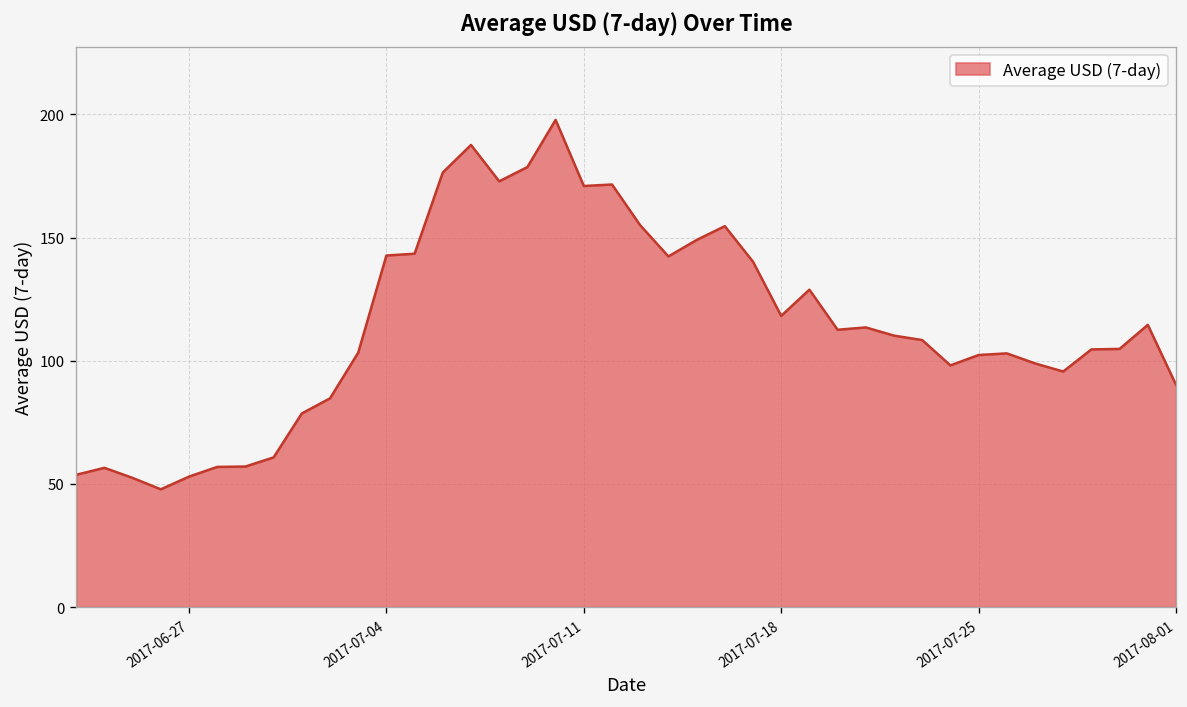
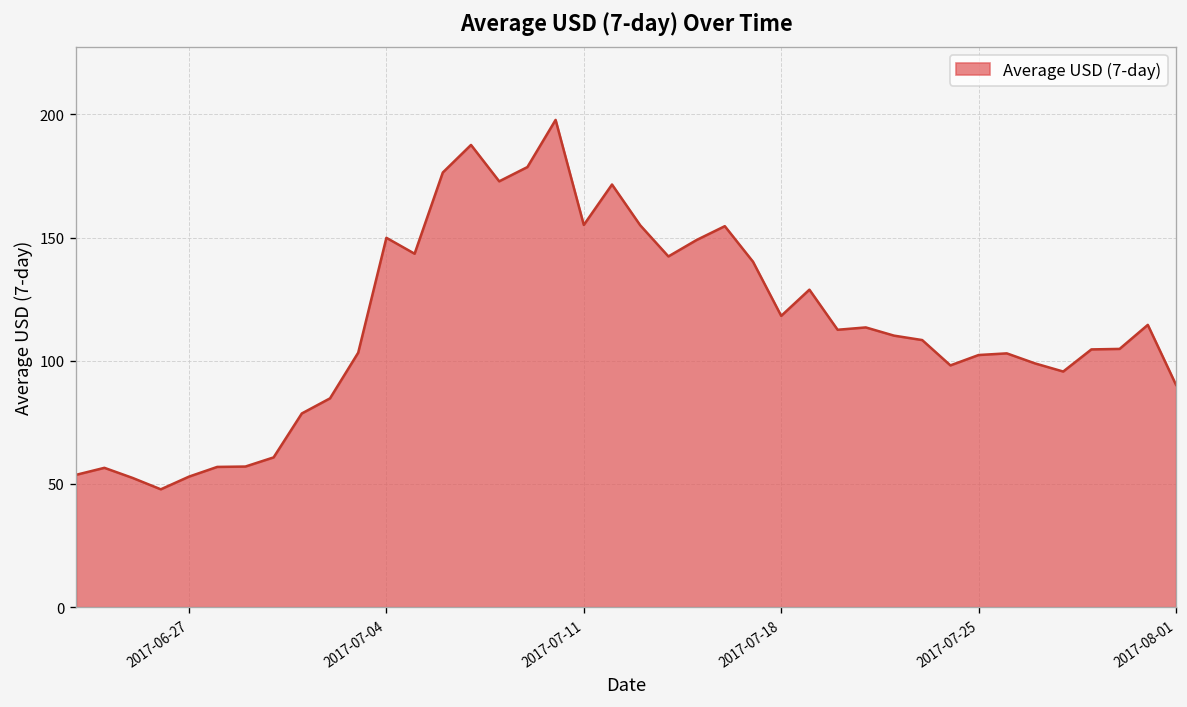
  {
    "2017-06-27": 53,
-   "2017-07-04": 143,
-   "2017-07-11": 171,
+   "2017-07-04": 150,
+   "2017-07-11": 155,
    "2017-07-18": 118,
    "2017-07-25": 102,
    "2017-08-01": 90
  }
